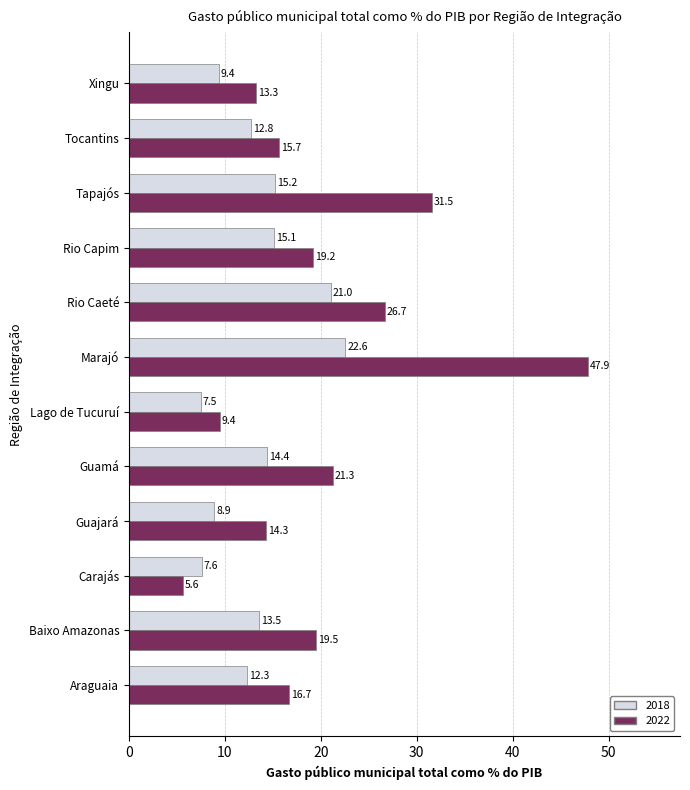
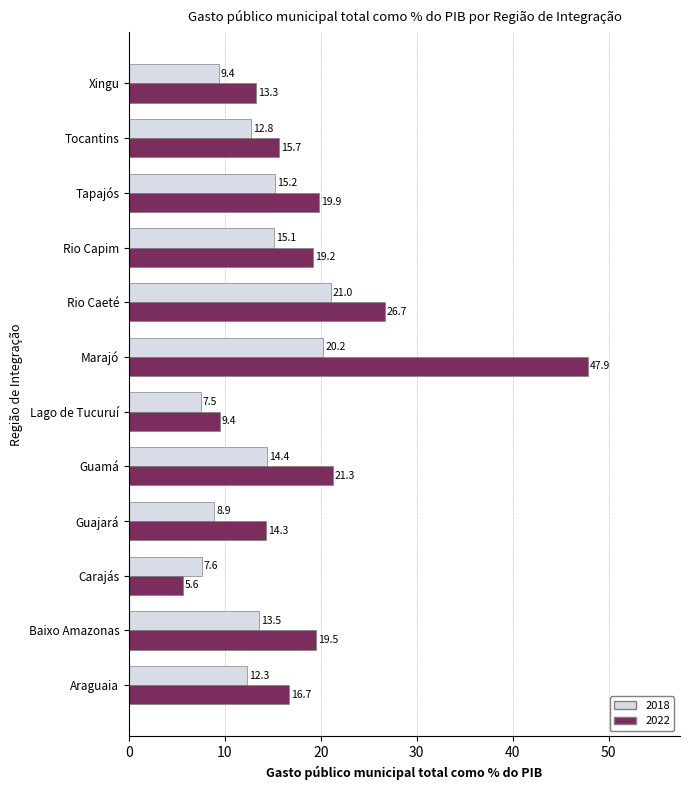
  {
    "2018": {
      "Xingu": 9.4,
      "Tocantins": 12.8,
      "Tapajós": 15.2,
      "Rio Capim": 15.1,
      "Rio Caeté": 21.0,
-     "Marajó": 22.6,
+     "Marajó": 20.2,
      "Lago de Tucuruí": 7.5,
      "Guamá": 14.4,
      "Guajará": 8.9,
      "Carajás": 7.6,
      "Baixo Amazonas": 13.5,
      "Araguaia": 12.3
    },
    "2022": {
      "Xingu": 13.3,
      "Tocantins": 15.7,
-     "Tapajós": 31.5,
+     "Tapajós": 19.9,
      "Rio Capim": 19.2,
      "Rio Caeté": 26.7,
      "Marajó": 47.9,
      "Lago de Tucuruí": 9.4,
      "Guamá": 21.3,
      "Guajará": 14.3,
      "Carajás": 5.6,
      "Baixo Amazonas": 19.5,
      "Araguaia": 16.7
    }
  }
